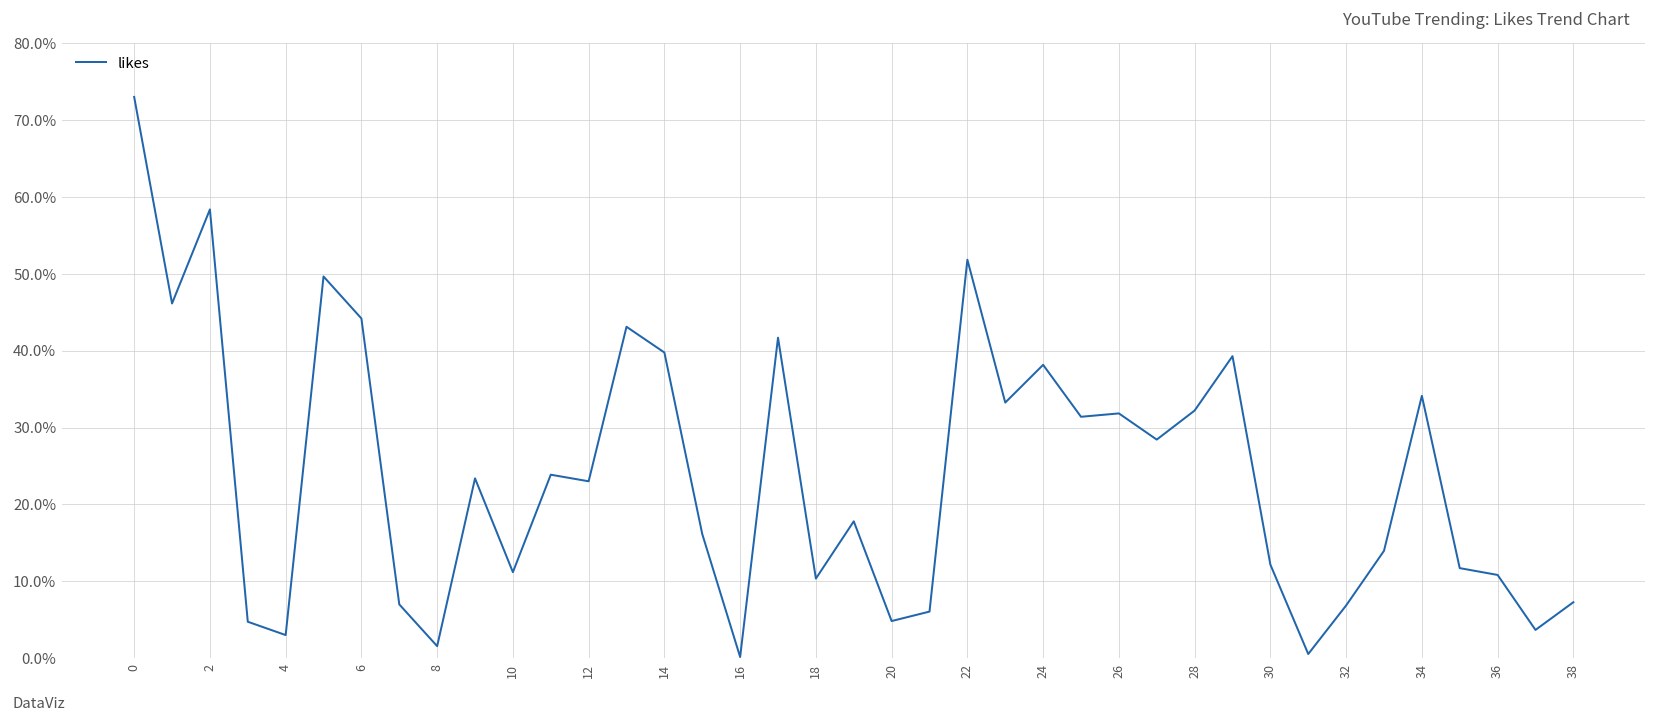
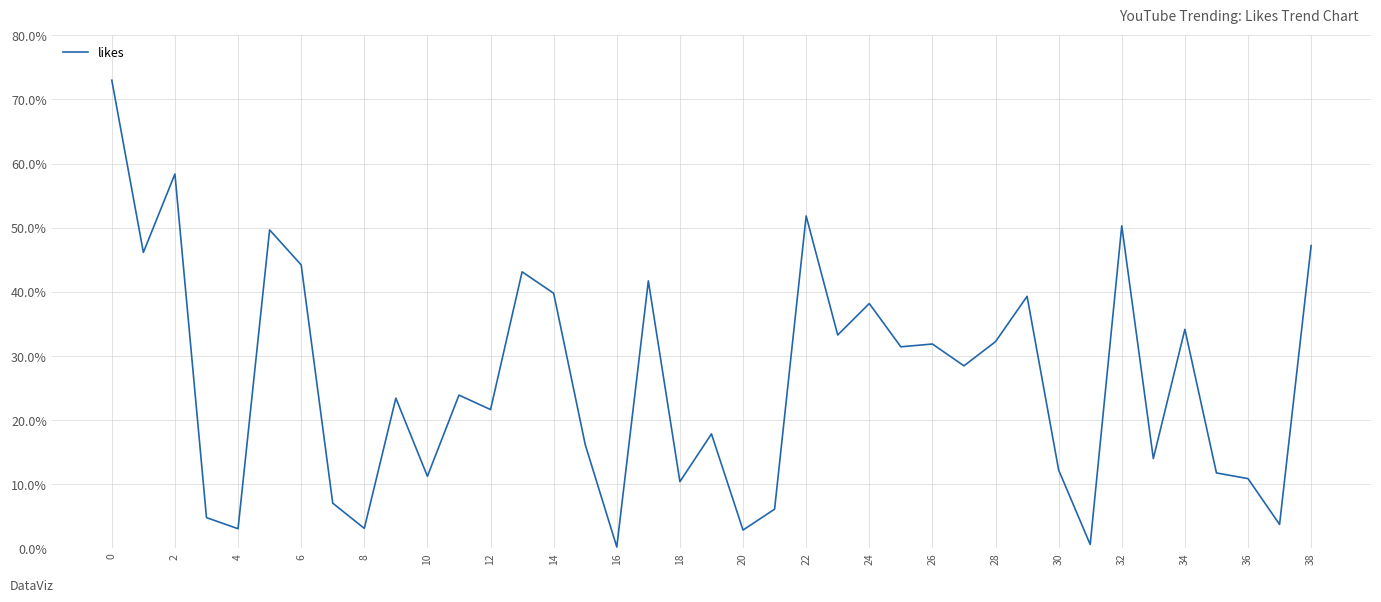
  {
    "0": "73%",
    "2": "58%",
    "4": "3%",
    "6": "44%",
-   "8": "2%",
+   "8": "3%",
    "10": "11%",
-   "12": "23%",
+   "12": "22%",
    "14": "40%",
    "16": "0%",
    "18": "10%",
-   "20": "5%",
+   "20": "3%",
    "22": "52%",
    "24": "38%",
    "26": "32%",
    "28": "32%",
    "30": "12%",
-   "32": "7%",
+   "32": "50%",
    "34": "34%",
    "36": "11%",
-   "38": "7%"
+   "38": "47%"
  }
